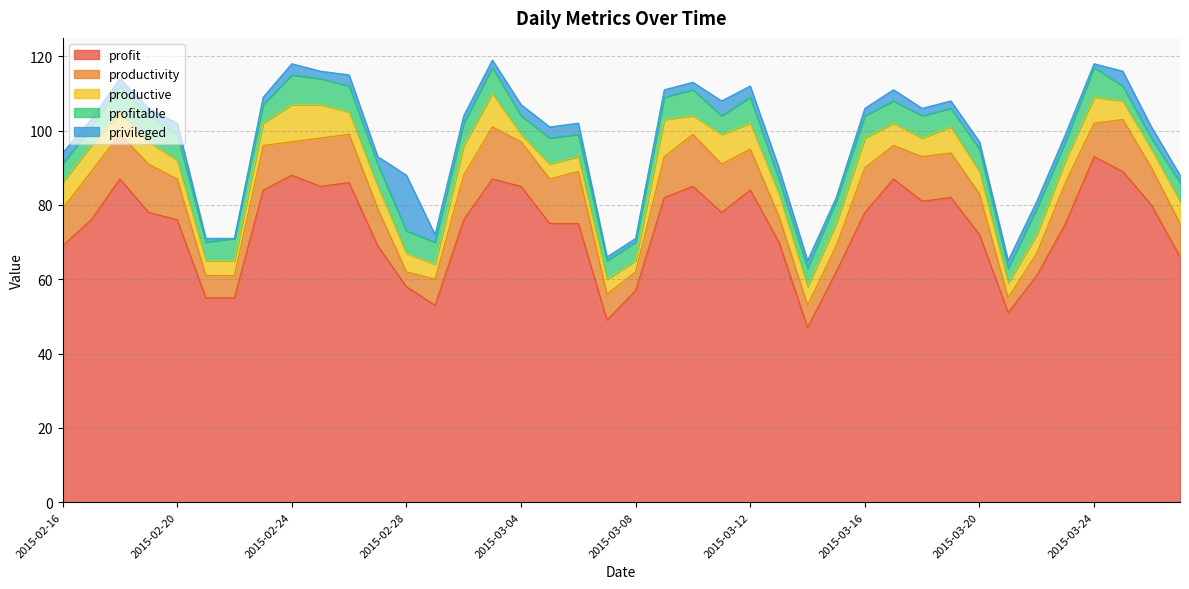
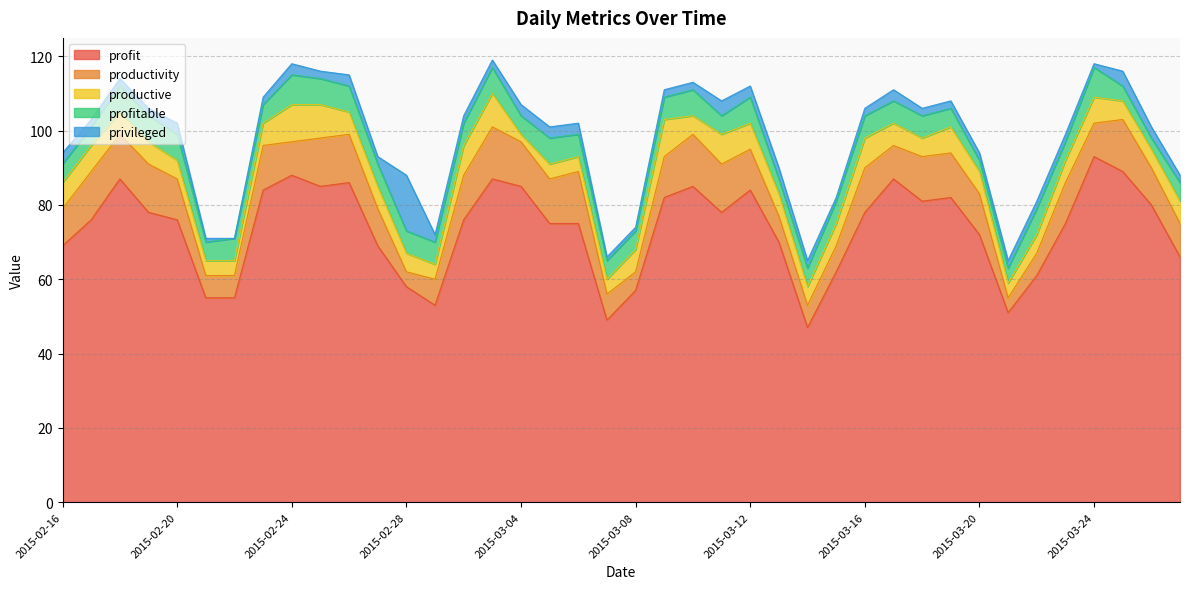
  {
    "productive": {
      "2015-02-16": 7,
      "2015-02-20": 5,
      "2015-02-24": 10,
      "2015-02-28": 5,
      "2015-03-04": 2,
-     "2015-03-08": 3,
+     "2015-03-08": 6,
      "2015-03-12": 7,
      "2015-03-16": 8,
      "2015-03-20": 6,
      "2015-03-24": 7
    },
    "profitable": {
      "2015-02-16": 5,
      "2015-02-24": 8,
      "2015-02-28": 6,
      "2015-03-04": 5,
      "2015-03-08": 5,
      "2015-03-12": 7,
      "2015-03-16": 6,
-     "2015-03-20": 6,
+     "2015-03-20": 3,
      "2015-03-24": 8
    },
    "privileged": {
      "2015-02-16": 3,
      "2015-02-24": 3,
      "2015-02-28": 15,
      "2015-03-04": 3,
      "2015-03-08": 1,
      "2015-03-12": 3,
      "2015-03-16": 2,
      "2015-03-20": 2,
      "2015-03-24": 1
    }
  }
